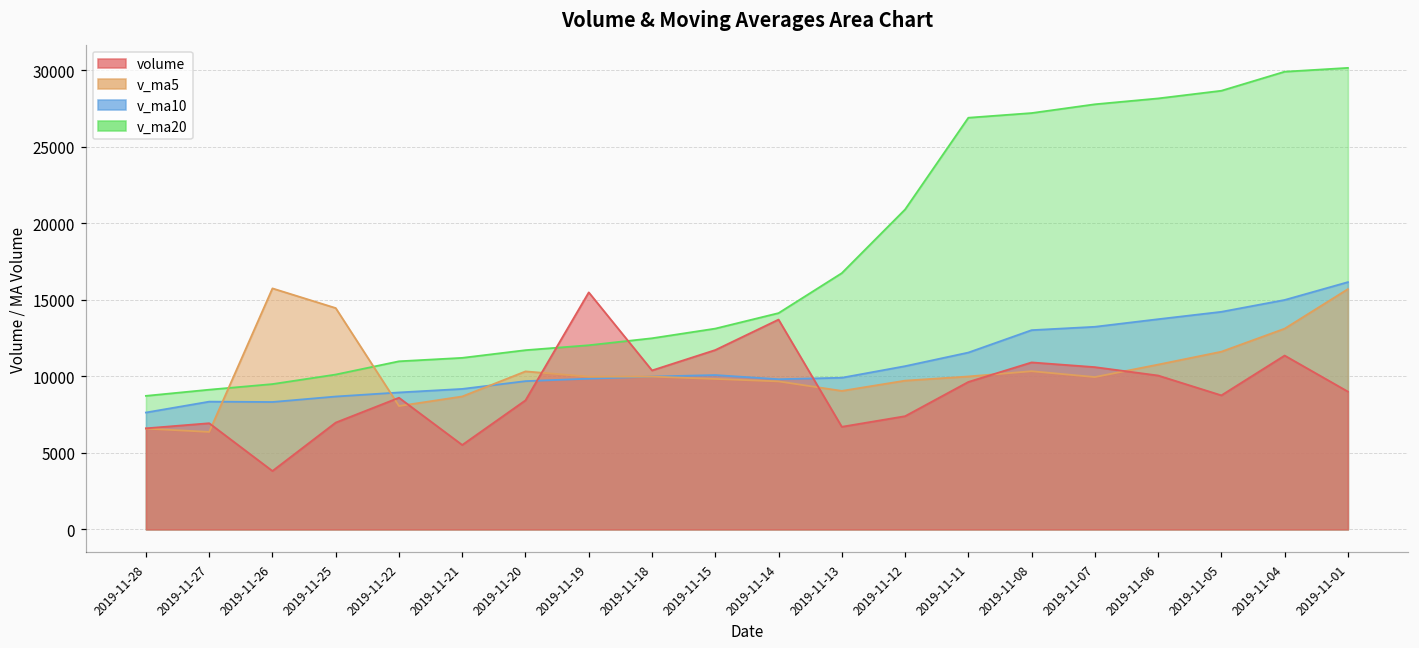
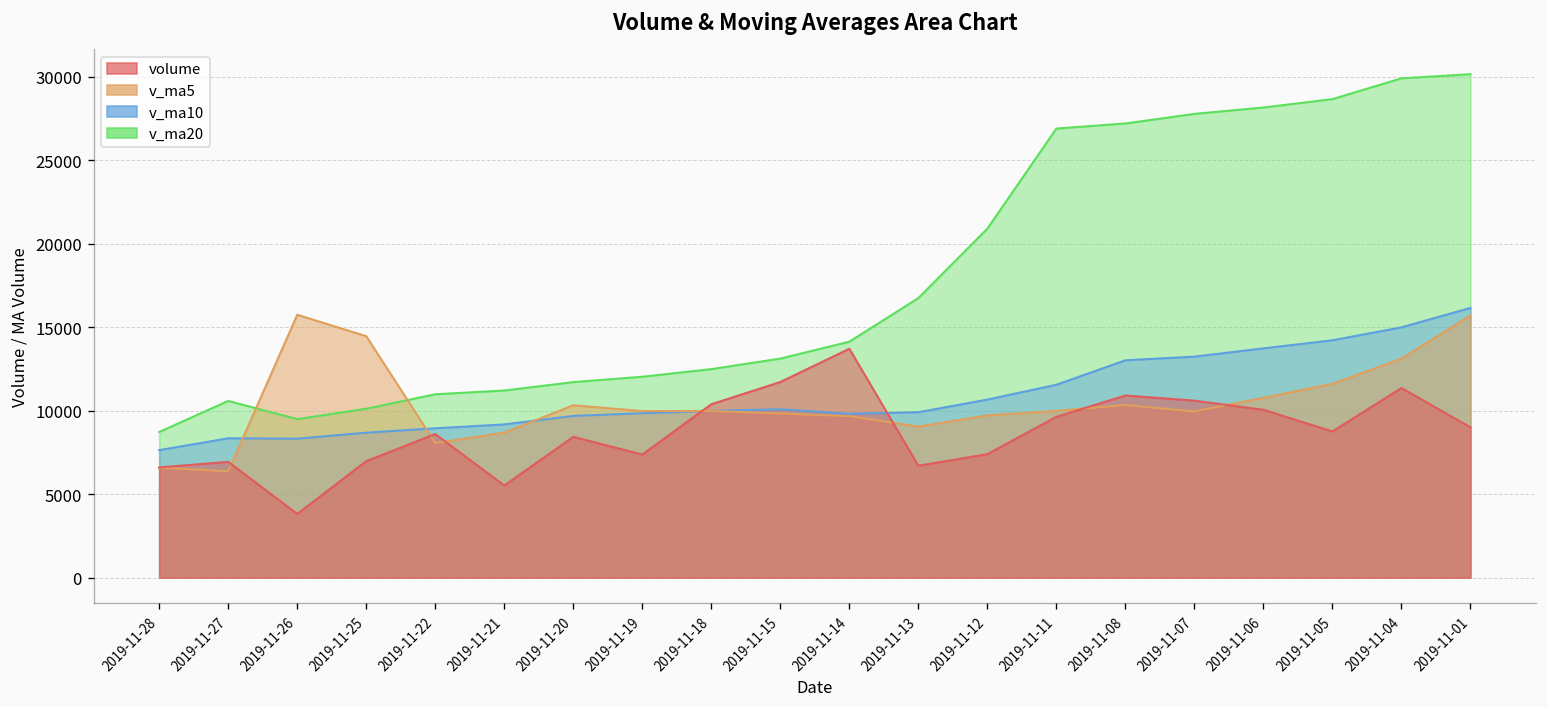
  {
    "v_ma20": {
      "2019-11-28": 8700,
-     "2019-11-27": 9100,
+     "2019-11-27": 10600,
      "2019-11-26": 9500,
      "2019-11-25": 10100,
      "2019-11-22": 11000,
      "2019-11-21": 11200,
      "2019-11-20": 11700,
      "2019-11-19": 12000,
      "2019-11-18": 12500,
      "2019-11-15": 13100,
      "2019-11-14": 14100,
      "2019-11-13": 16700,
      "2019-11-12": 20900,
      "2019-11-11": 26900,
      "2019-11-08": 27200,
      "2019-11-07": 27800,
      "2019-11-06": 28100,
      "2019-11-05": 28700,
      "2019-11-04": 29900,
      "2019-11-01": 30100
    },
    "v_ma10": {
      "2019-11-28": 7600,
      "2019-11-27": 8300,
      "2019-11-26": 8300,
      "2019-11-25": 8700,
      "2019-11-22": 8900,
      "2019-11-21": 9200,
      "2019-11-20": 9700,
      "2019-11-15": 10100,
      "2019-11-13": 9900,
      "2019-11-12": 10700,
      "2019-11-11": 11600,
      "2019-11-08": 13000,
      "2019-11-07": 13200,
      "2019-11-06": 13700,
      "2019-11-05": 14200,
      "2019-11-04": 15000,
      "2019-11-01": 16200
    },
    "v_ma5": {
      "2019-11-27": 6400,
      "2019-11-26": 15700,
      "2019-11-25": 14500,
      "2019-11-22": 8100,
      "2019-11-21": 8700,
      "2019-11-20": 10300,
      "2019-11-15": 9800,
      "2019-11-13": 9000,
      "2019-11-12": 9700,
      "2019-11-11": 10000,
      "2019-11-08": 10300,
      "2019-11-07": 10000,
      "2019-11-06": 10800,
      "2019-11-05": 11600,
      "2019-11-04": 13100,
      "2019-11-01": 15700
    },
    "volume": {
      "2019-11-27": 6900,
      "2019-11-26": 3800,
      "2019-11-25": 7000,
      "2019-11-22": 8600,
      "2019-11-21": 5500,
      "2019-11-20": 8400,
-     "2019-11-19": 15500,
+     "2019-11-19": 7400,
      "2019-11-18": 10400,
      "2019-11-15": 11700,
      "2019-11-14": 13700,
      "2019-11-13": 6700,
      "2019-11-12": 7400,
      "2019-11-11": 9600,
      "2019-11-08": 10900,
      "2019-11-07": 10600,
      "2019-11-06": 10100,
      "2019-11-05": 8800,
      "2019-11-04": 11400,
      "2019-11-01": 9000
    }
  }
